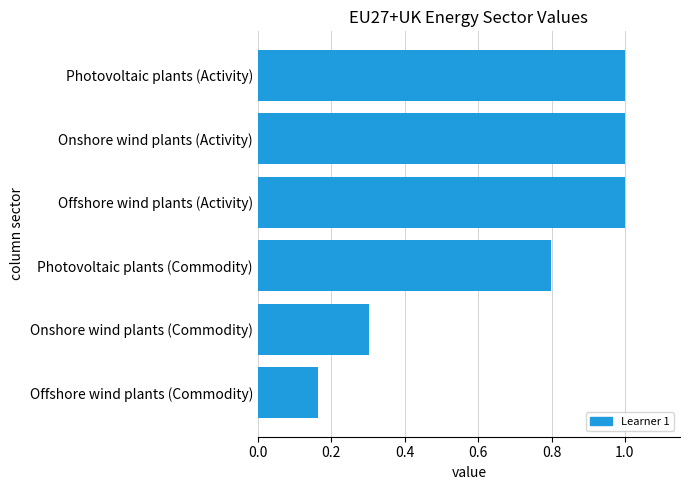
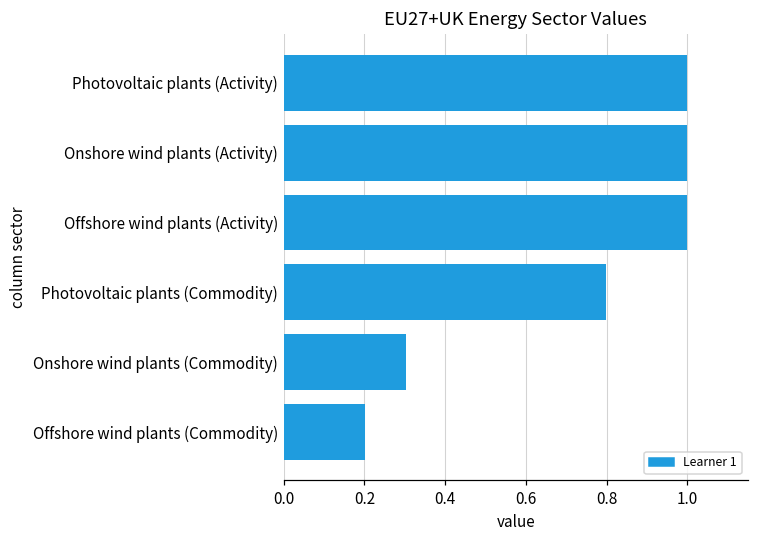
  {
    "Photovoltaic plants (Activity)": 1.00,
    "Onshore wind plants (Activity)": 1.00,
    "Offshore wind plants (Activity)": 1.00,
    "Photovoltaic plants (Commodity)": 0.80,
    "Onshore wind plants (Commodity)": 0.30,
-   "Offshore wind plants (Commodity)": 0.16
+   "Offshore wind plants (Commodity)": 0.20
  }
